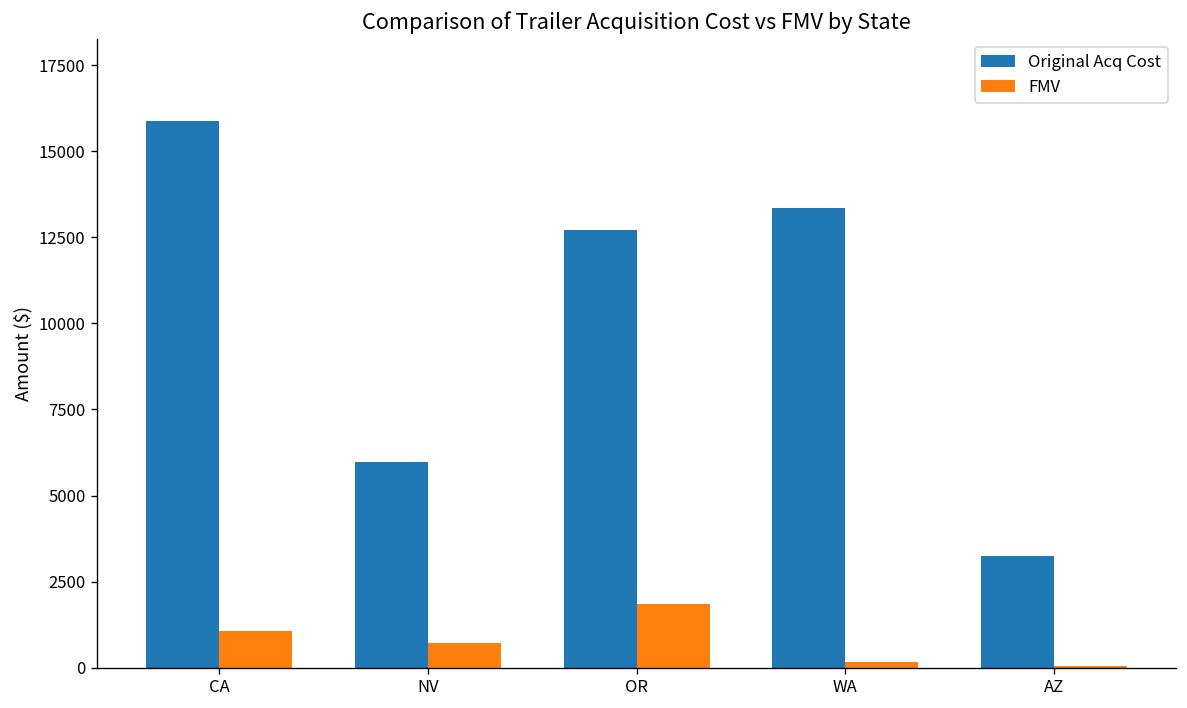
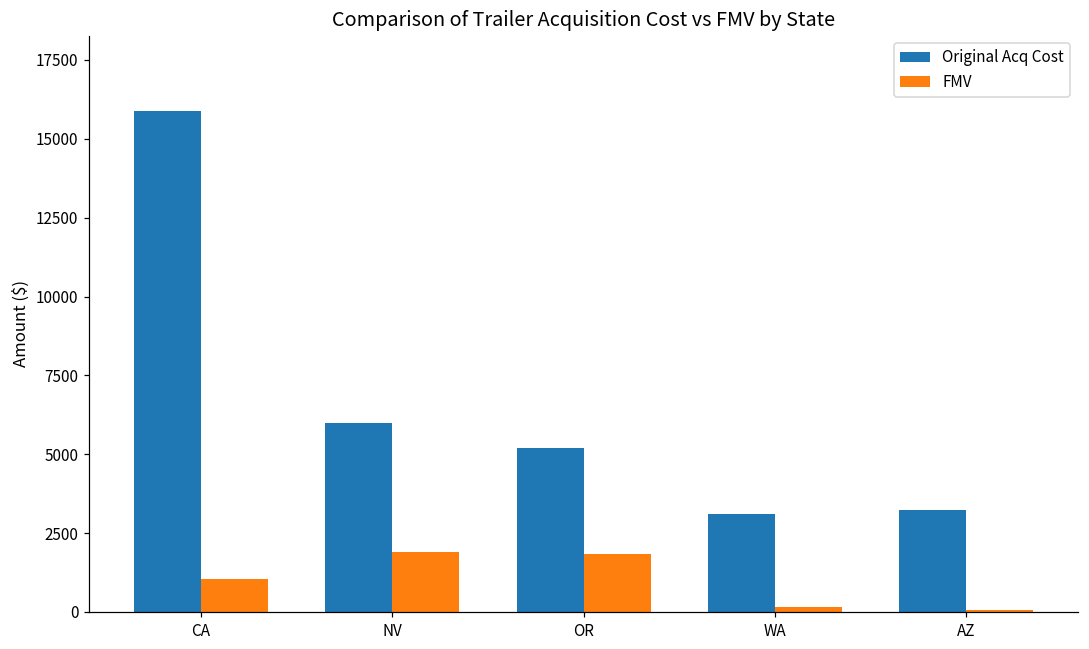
  {
    "Original Acq Cost": {
      "CA": 15900,
      "NV": 6000,
-     "OR": 12700,
-     "WA": 13300,
+     "OR": 5200,
+     "WA": 3100,
      "AZ": 3200
    },
    "FMV": {
      "CA": 1100,
-     "NV": 700,
+     "NV": 1900,
      "OR": 1900,
      "WA": 200
    }
  }
